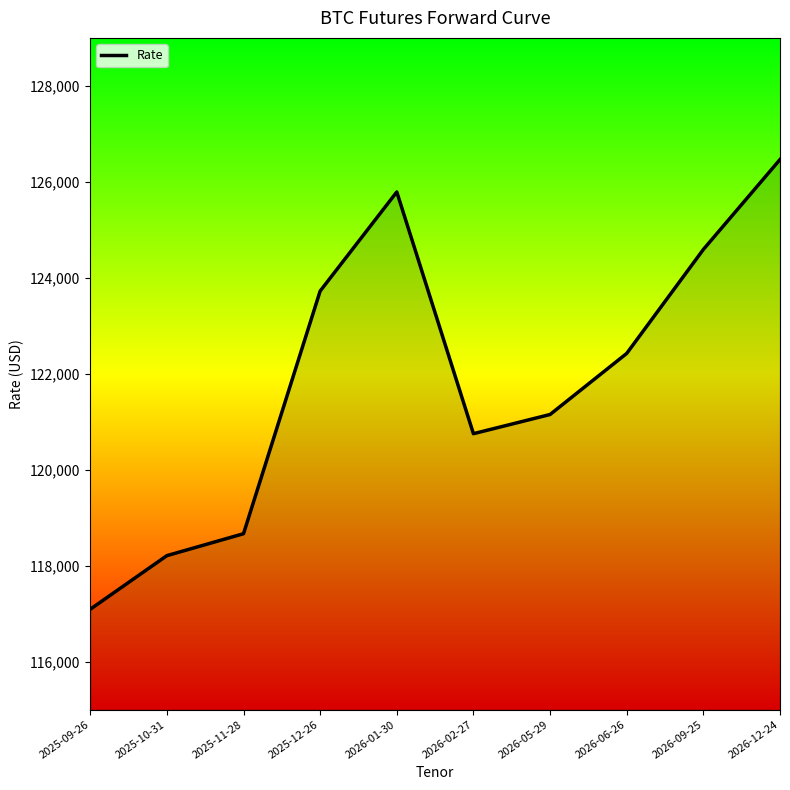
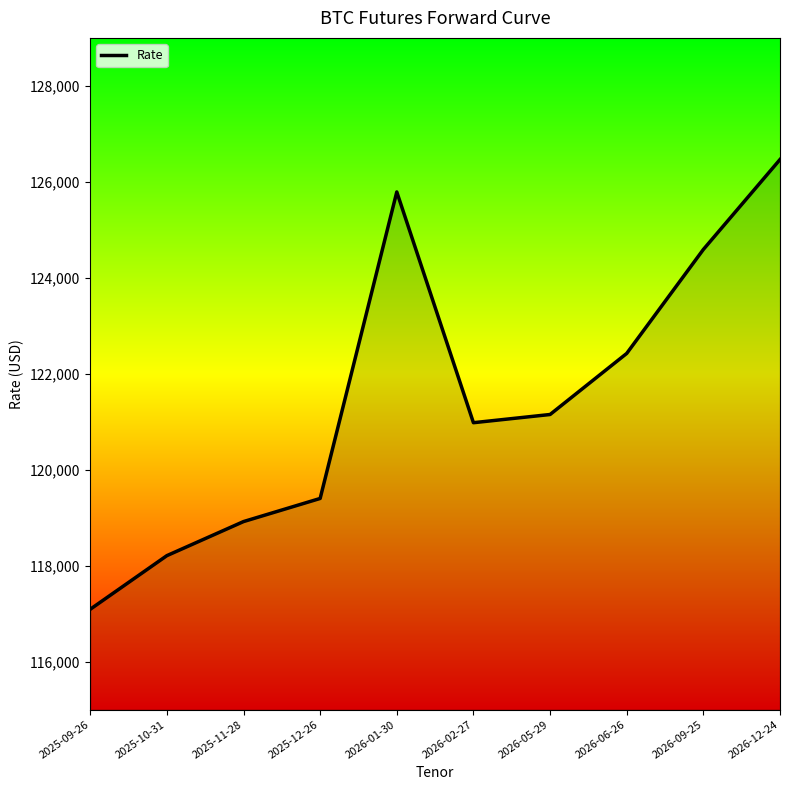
  {
    "2025-09-26": "117,100",
    "2025-10-31": "118,200",
-   "2025-11-28": "118,700",
-   "2025-12-26": "123,700",
+   "2025-11-28": "118,900",
+   "2025-12-26": "119,400",
    "2026-01-30": "125,800",
-   "2026-02-27": "120,800",
+   "2026-02-27": "121,000",
    "2026-05-29": "121,200",
    "2026-06-26": "122,400",
    "2026-09-25": "124,600",
    "2026-12-24": "126,500"
  }
